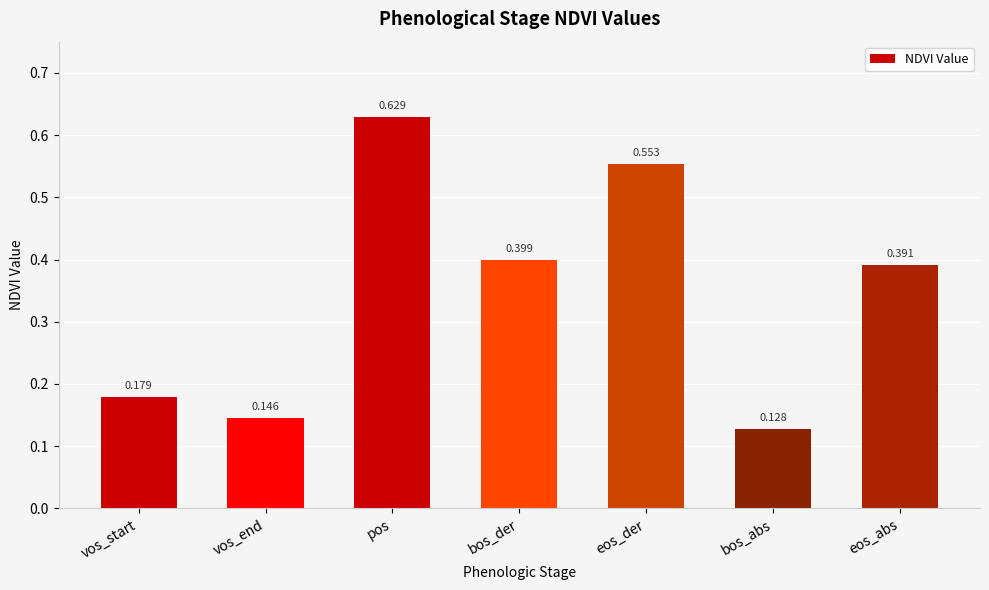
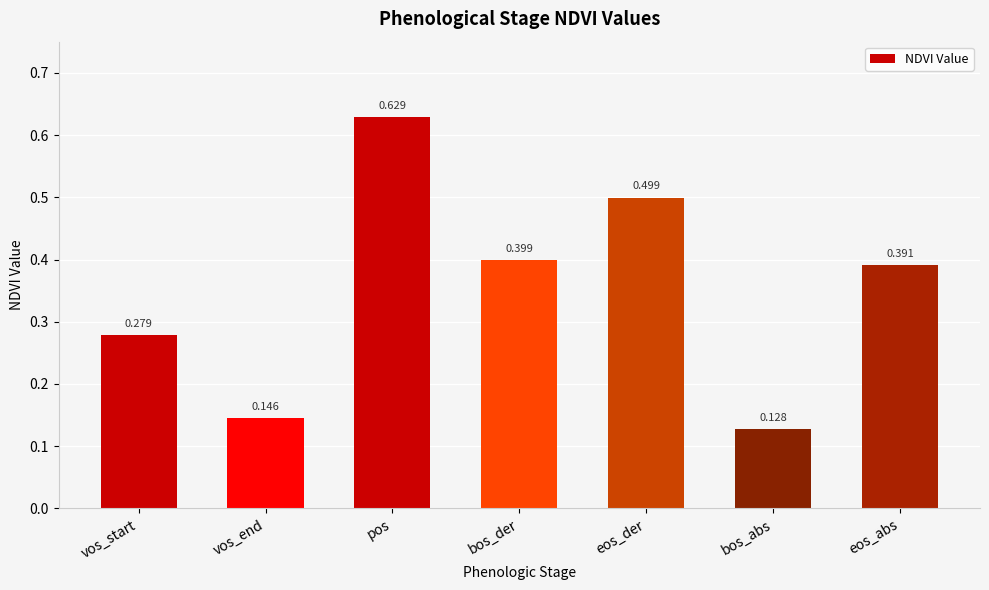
  {
-   "vos_start": 0.179,
+   "vos_start": 0.279,
    "vos_end": 0.146,
    "pos": 0.629,
    "bos_der": 0.399,
-   "eos_der": 0.553,
+   "eos_der": 0.499,
    "bos_abs": 0.128,
    "eos_abs": 0.391
  }
